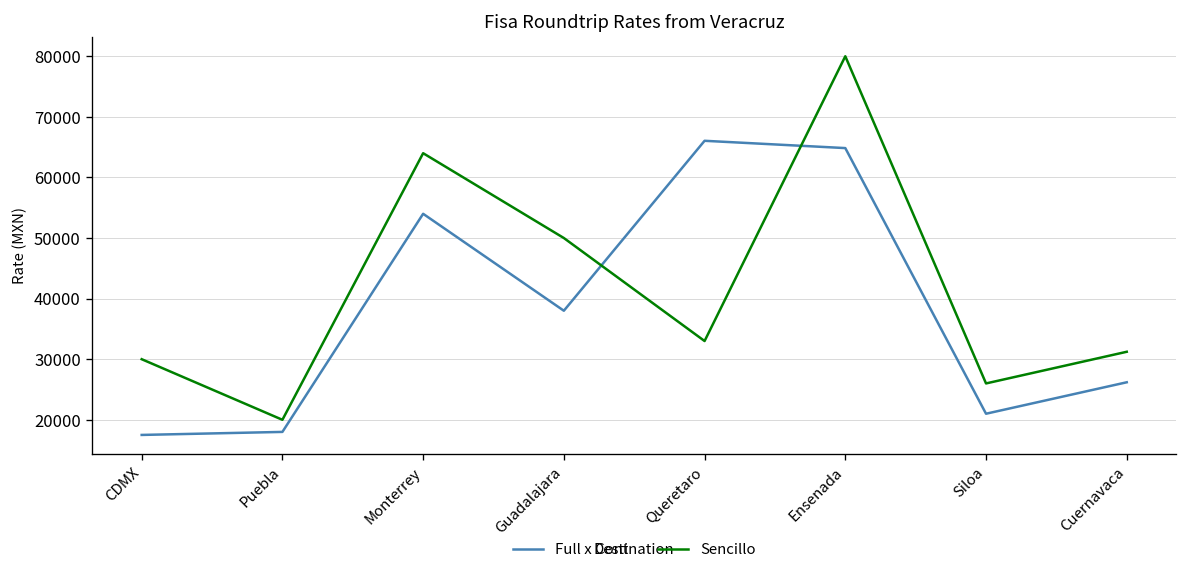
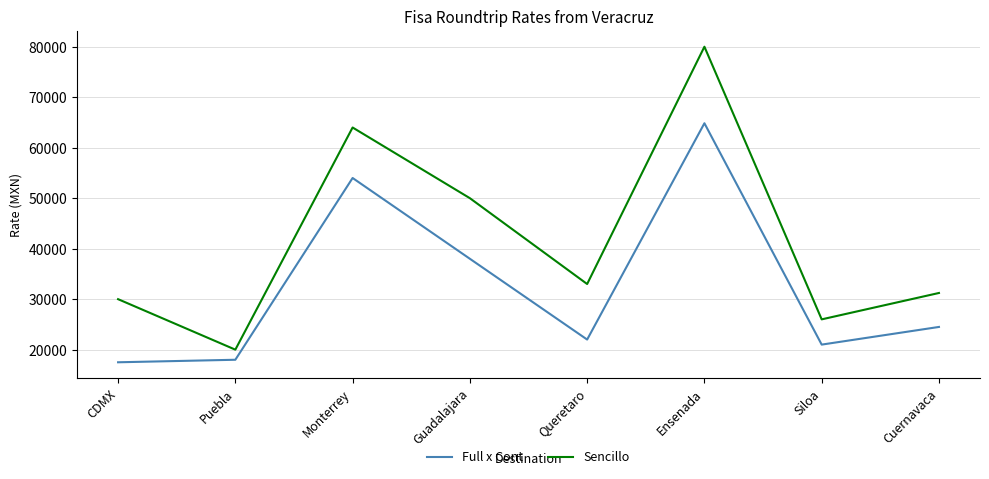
  {
    "Full x Cont": {
      "CDMX": 18000,
      "Puebla": 18000,
      "Monterrey": 54000,
      "Guadalajara": 38000,
-     "Queretaro": 66000,
+     "Queretaro": 22000,
      "Ensenada": 65000,
      "Siloa": 21000,
-     "Cuernavaca": 26000
+     "Cuernavaca": 25000
    },
    "Sencillo": {
      "CDMX": 30000,
      "Puebla": 20000,
      "Monterrey": 64000,
      "Guadalajara": 50000,
      "Queretaro": 33000,
      "Ensenada": 80000,
      "Siloa": 26000,
      "Cuernavaca": 31000
    }
  }
